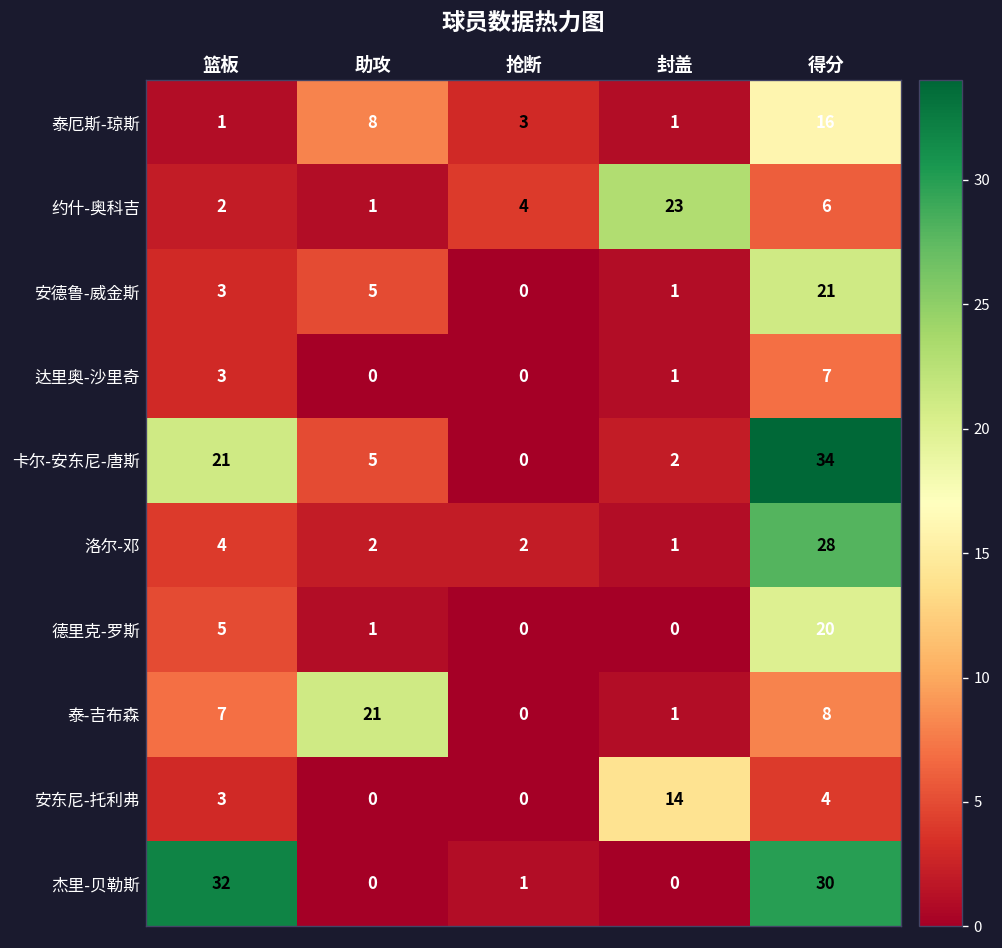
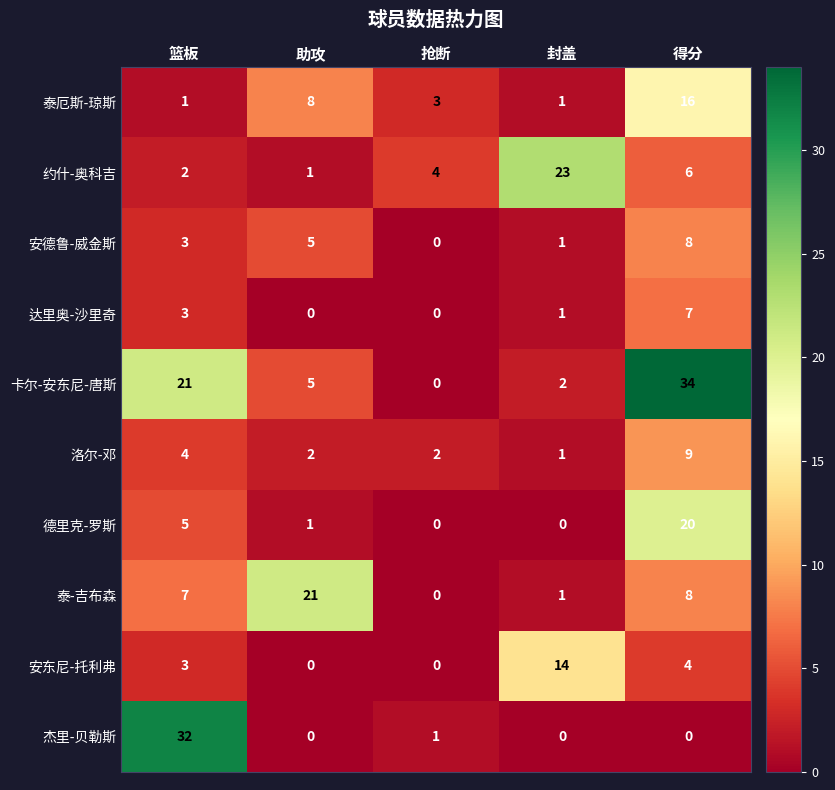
  {
    "泰厄斯-琼斯": {
      "篮板": 1,
      "助攻": 8,
      "抢断": 3,
      "封盖": 1,
      "得分": 16
    },
    "约什-奥科吉": {
      "篮板": 2,
      "助攻": 1,
      "抢断": 4,
      "封盖": 23,
      "得分": 6
    },
    "安德鲁-威金斯": {
      "篮板": 3,
      "助攻": 5,
      "抢断": 0,
      "封盖": 1,
-     "得分": 21
+     "得分": 8
    },
    "达里奥-沙里奇": {
      "篮板": 3,
      "助攻": 0,
      "抢断": 0,
      "封盖": 1,
      "得分": 7
    },
    "卡尔-安东尼-唐斯": {
      "篮板": 21,
      "助攻": 5,
      "抢断": 0,
      "封盖": 2,
      "得分": 34
    },
    "洛尔-邓": {
      "篮板": 4,
      "助攻": 2,
      "抢断": 2,
      "封盖": 1,
-     "得分": 28
+     "得分": 9
    },
    "德里克-罗斯": {
      "篮板": 5,
      "助攻": 1,
      "抢断": 0,
      "封盖": 0,
      "得分": 20
    },
    "泰-吉布森": {
      "篮板": 7,
      "助攻": 21,
      "抢断": 0,
      "封盖": 1,
      "得分": 8
    },
    "安东尼-托利弗": {
      "篮板": 3,
      "助攻": 0,
      "抢断": 0,
      "封盖": 14,
      "得分": 4
    },
    "杰里-贝勒斯": {
      "篮板": 32,
      "助攻": 0,
      "抢断": 1,
      "封盖": 0,
-     "得分": 30
+     "得分": 0
    }
  }
